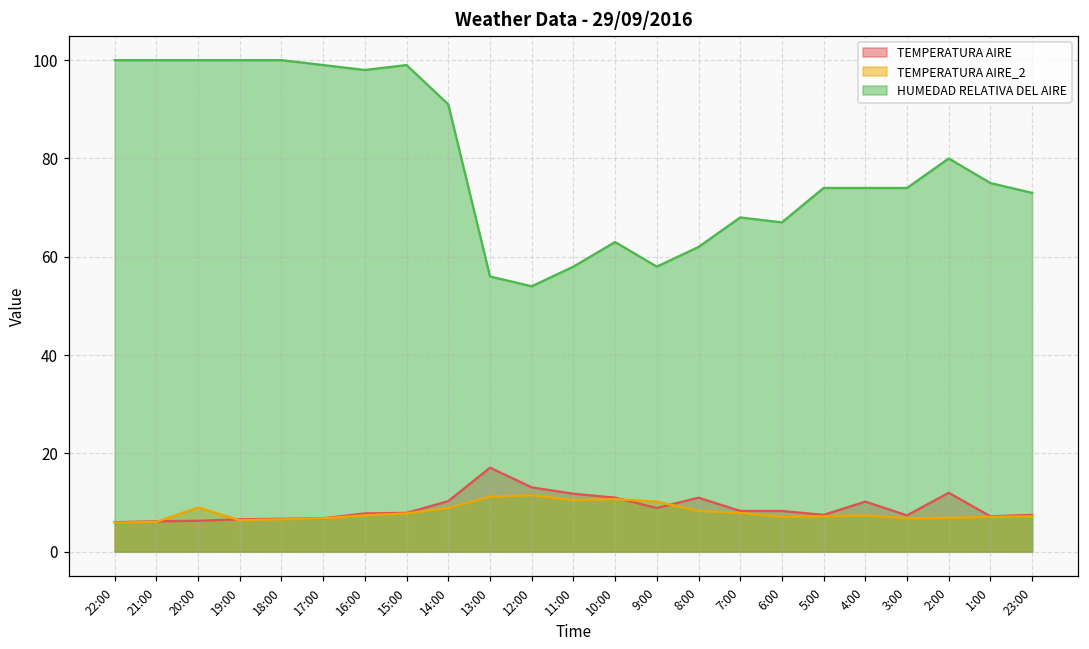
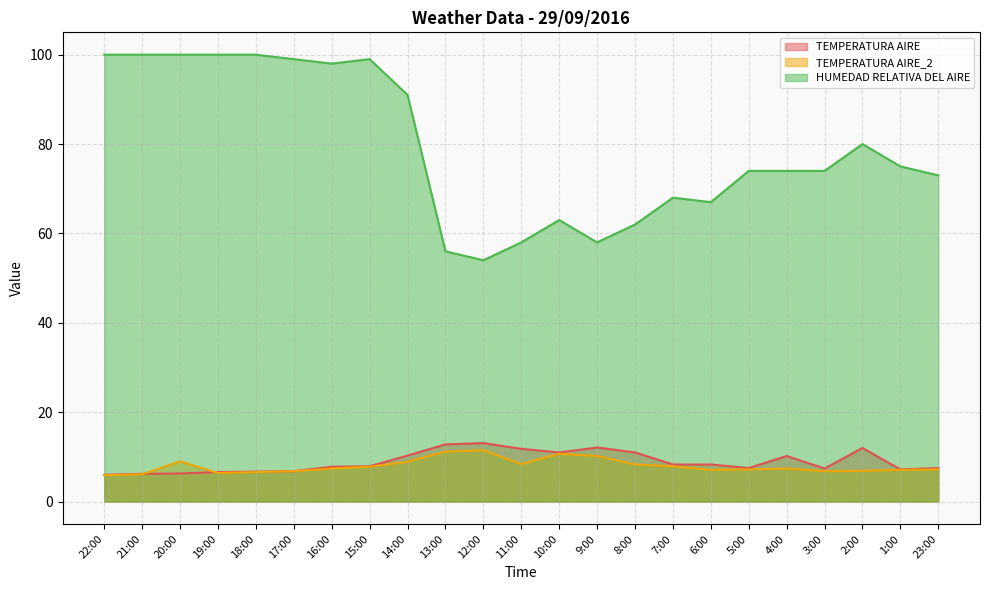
  {
    "TEMPERATURA AIRE": {
      "20:00": 6,
      "14:00": 10,
-     "13:00": 17,
+     "13:00": 13,
      "12:00": 13,
      "11:00": 12,
-     "9:00": 9,
+     "9:00": 12,
      "8:00": 11,
      "6:00": 8,
      "4:00": 10,
      "3:00": 7,
      "2:00": 12
    },
    "TEMPERATURA AIRE_2": {
      "20:00": 9,
      "14:00": 9,
      "13:00": 11,
      "12:00": 12,
-     "11:00": 11,
+     "11:00": 8,
      "9:00": 10,
      "8:00": 8,
      "6:00": 7,
      "4:00": 7,
      "3:00": 7,
      "2:00": 7
    },
    "HUMEDAD RELATIVA DEL AIRE": {
      "22:00": 100,
      "21:00": 100,
      "20:00": 100,
      "19:00": 100,
      "18:00": 100,
      "17:00": 99,
      "16:00": 98,
      "15:00": 99,
      "14:00": 91,
      "13:00": 56,
      "12:00": 54,
      "11:00": 58,
      "10:00": 63,
      "9:00": 58,
      "8:00": 62,
      "7:00": 68,
      "6:00": 67,
      "5:00": 74,
      "4:00": 74,
      "3:00": 74,
      "2:00": 80,
      "1:00": 75,
      "23:00": 73
    }
  }
